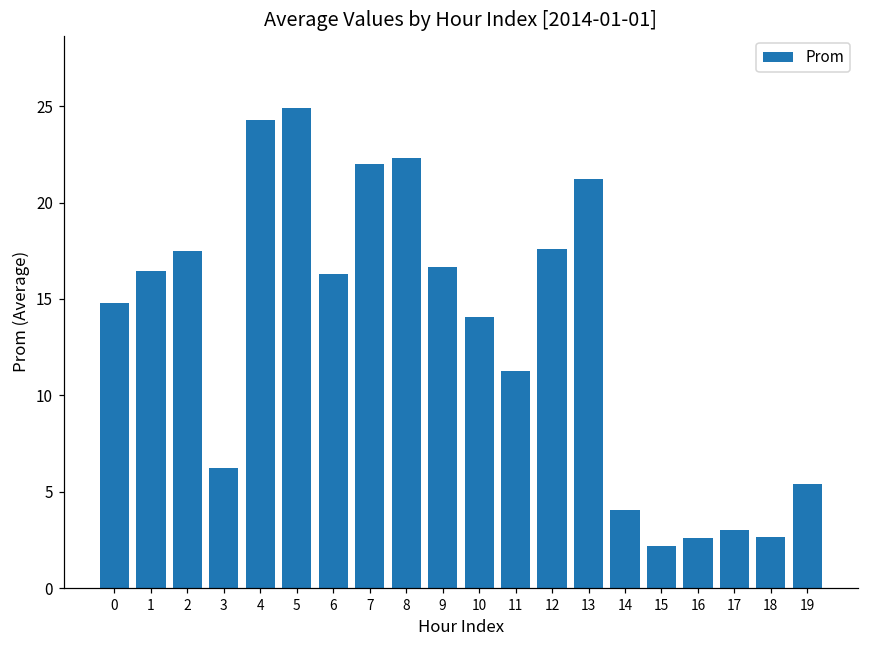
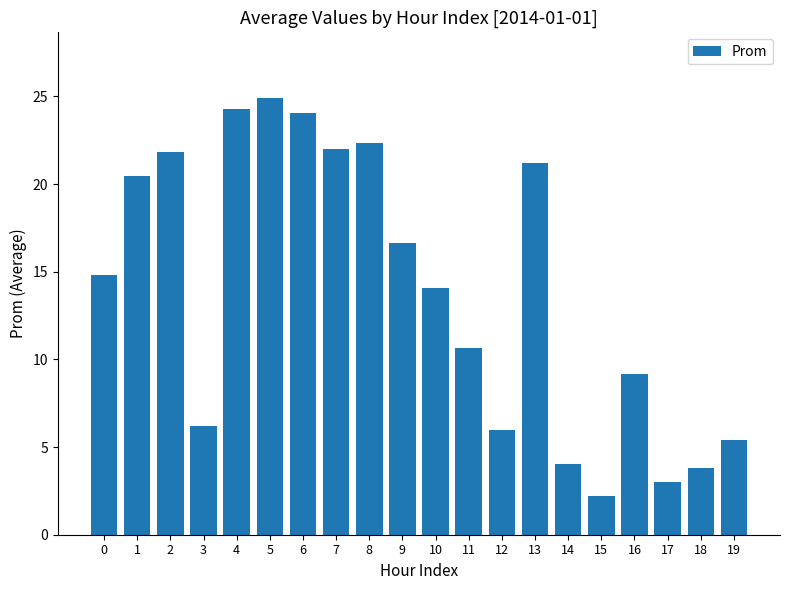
  {
    "0": 14.8,
-   "1": 16.5,
-   "2": 17.5,
+   "1": 20.5,
+   "2": 21.9,
    "3": 6.2,
    "4": 24.3,
    "5": 24.9,
-   "6": 16.3,
+   "6": 24.0,
    "7": 22.0,
    "8": 22.3,
    "9": 16.6,
    "10": 14.1,
-   "11": 11.3,
-   "12": 17.6,
+   "11": 10.7,
+   "12": 6.0,
    "13": 21.2,
    "14": 4.0,
    "15": 2.2,
-   "16": 2.6,
+   "16": 9.2,
    "17": 3.0,
-   "18": 2.7,
+   "18": 3.8,
    "19": 5.4
  }
